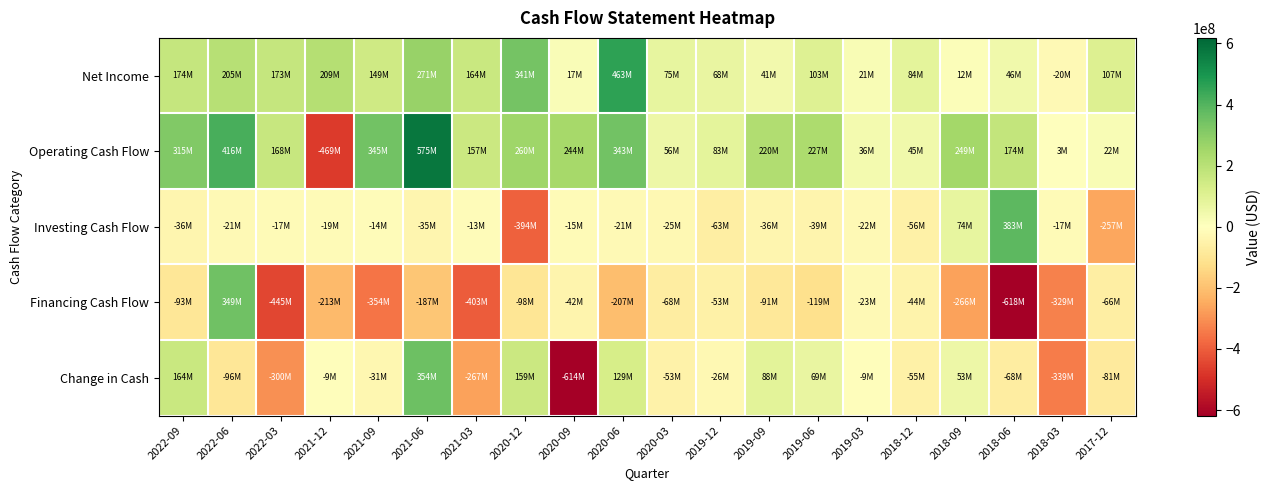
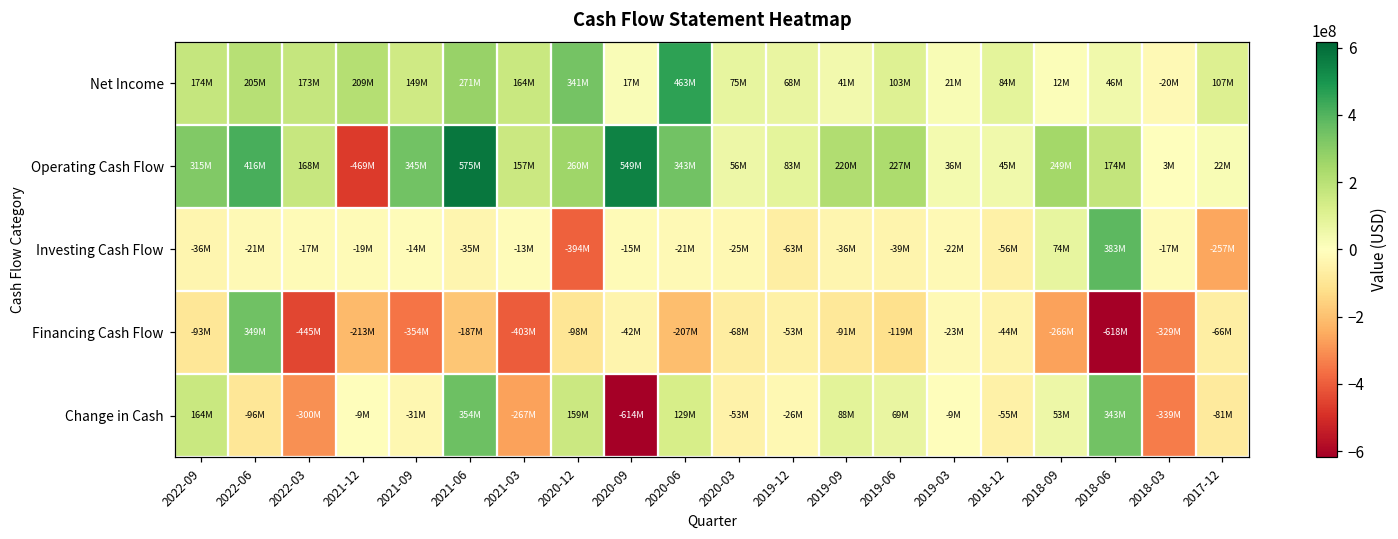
  {
    "Net Income": {
      "2022-09": "174M",
      "2022-06": "205M",
      "2022-03": "173M",
      "2021-12": "209M",
      "2021-09": "149M",
      "2021-06": "271M",
      "2021-03": "164M",
      "2020-12": "341M",
      "2020-09": "17M",
      "2020-06": "463M",
      "2020-03": "75M",
      "2019-12": "68M",
      "2019-09": "41M",
      "2019-06": "103M",
      "2019-03": "21M",
      "2018-12": "84M",
      "2018-09": "12M",
      "2018-06": "46M",
      "2018-03": "-20M",
      "2017-12": "107M"
    },
    "Operating Cash Flow": {
      "2022-09": "315M",
      "2022-06": "416M",
      "2022-03": "168M",
      "2021-12": "-469M",
      "2021-09": "345M",
      "2021-06": "575M",
      "2021-03": "157M",
      "2020-12": "260M",
-     "2020-09": "244M",
+     "2020-09": "549M",
      "2020-06": "343M",
      "2020-03": "56M",
      "2019-12": "83M",
      "2019-09": "220M",
      "2019-06": "227M",
      "2019-03": "36M",
      "2018-12": "45M",
      "2018-09": "249M",
      "2018-06": "174M",
      "2018-03": "3M",
      "2017-12": "22M"
    },
    "Investing Cash Flow": {
      "2022-09": "-36M",
      "2022-06": "-21M",
      "2022-03": "-17M",
      "2021-12": "-19M",
      "2021-09": "-14M",
      "2021-06": "-35M",
      "2021-03": "-13M",
      "2020-12": "-394M",
      "2020-09": "-15M",
      "2020-06": "-21M",
      "2020-03": "-25M",
      "2019-12": "-63M",
      "2019-09": "-36M",
      "2019-06": "-39M",
      "2019-03": "-22M",
      "2018-12": "-56M",
      "2018-09": "74M",
      "2018-06": "383M",
      "2018-03": "-17M",
      "2017-12": "-257M"
    },
    "Financing Cash Flow": {
      "2022-09": "-93M",
      "2022-06": "349M",
      "2022-03": "-445M",
      "2021-12": "-213M",
      "2021-09": "-354M",
      "2021-06": "-187M",
      "2021-03": "-403M",
      "2020-12": "-98M",
      "2020-09": "-42M",
      "2020-06": "-207M",
      "2020-03": "-68M",
      "2019-12": "-53M",
      "2019-09": "-91M",
      "2019-06": "-119M",
      "2019-03": "-23M",
      "2018-12": "-44M",
      "2018-09": "-266M",
      "2018-06": "-618M",
      "2018-03": "-329M",
      "2017-12": "-66M"
    },
    "Change in Cash": {
      "2022-09": "164M",
      "2022-06": "-96M",
      "2022-03": "-300M",
      "2021-12": "-9M",
      "2021-09": "-31M",
      "2021-06": "354M",
      "2021-03": "-267M",
      "2020-12": "159M",
      "2020-09": "-614M",
      "2020-06": "129M",
      "2020-03": "-53M",
      "2019-12": "-26M",
      "2019-09": "88M",
      "2019-06": "69M",
      "2019-03": "-9M",
      "2018-12": "-55M",
      "2018-09": "53M",
-     "2018-06": "-68M",
+     "2018-06": "343M",
      "2018-03": "-339M",
      "2017-12": "-81M"
    }
  }
